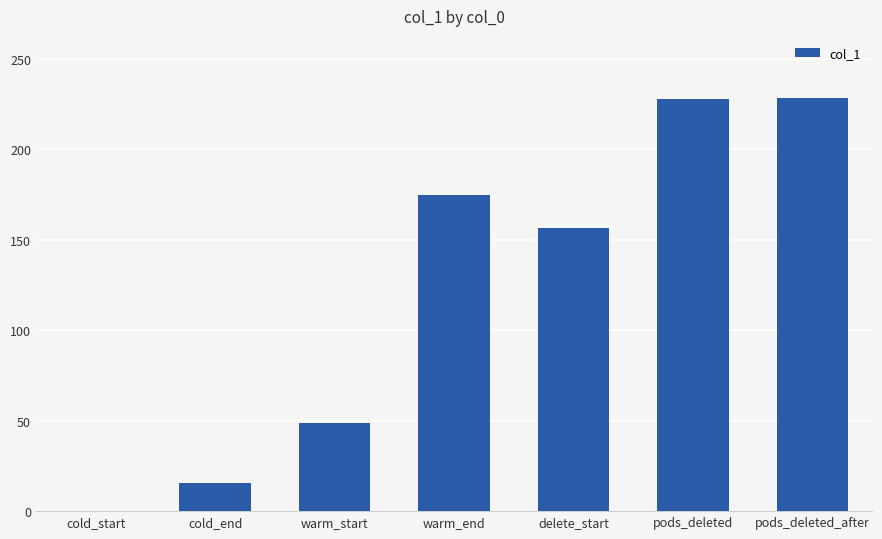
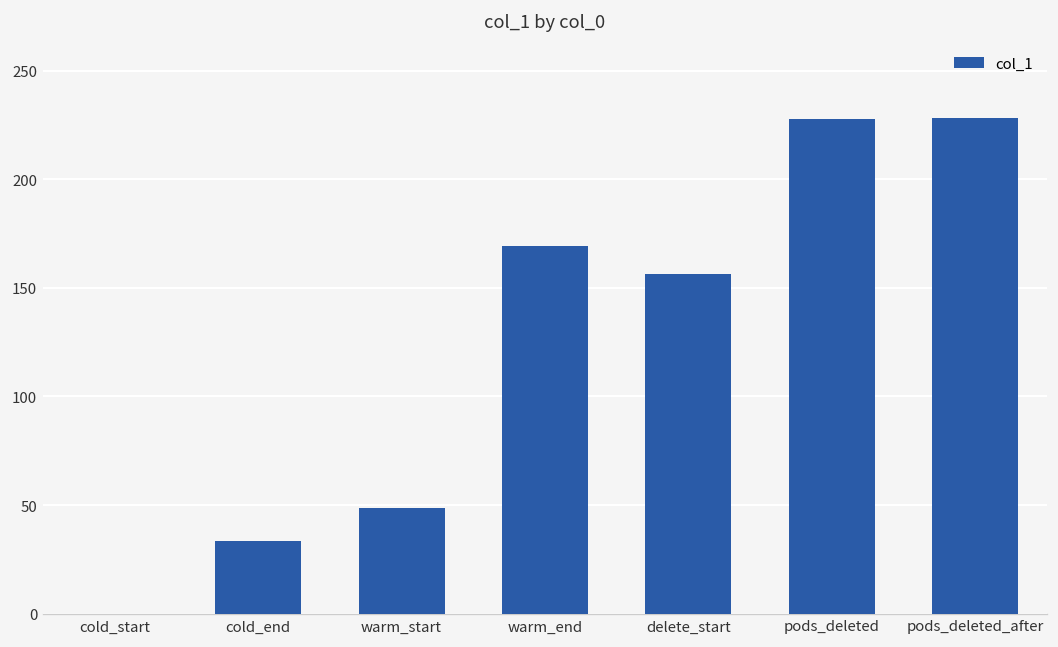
  {
    "cold_start": 0,
-   "cold_end": 16,
+   "cold_end": 33,
    "warm_start": 49,
-   "warm_end": 175,
+   "warm_end": 169,
    "delete_start": 156,
    "pods_deleted": 228,
    "pods_deleted_after": 228
  }
